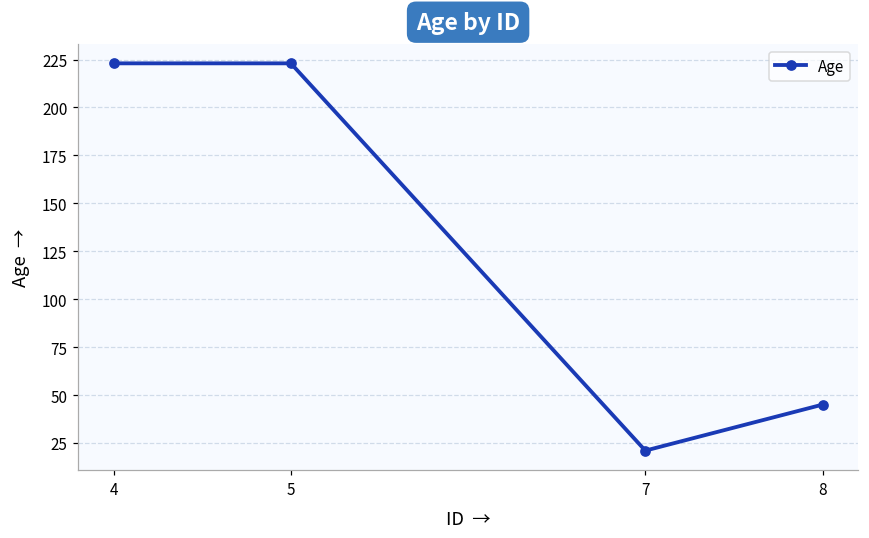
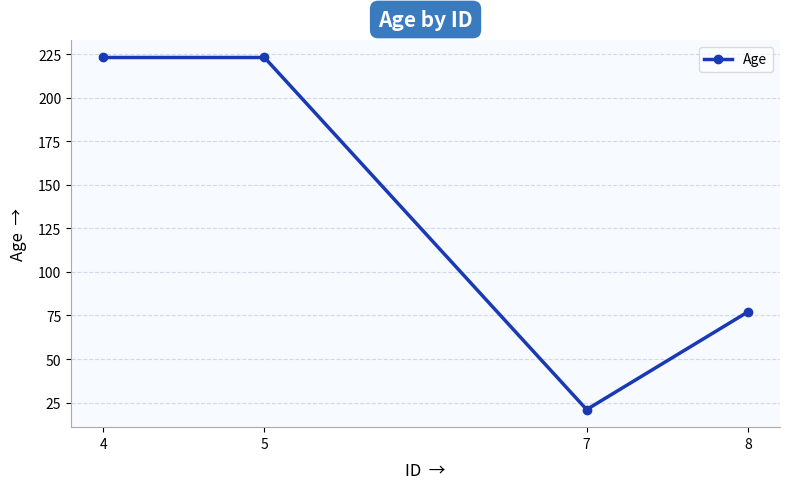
  {
    "4": 223,
    "5": 223,
    "7": 21,
-   "8": 45
+   "8": 77
  }
